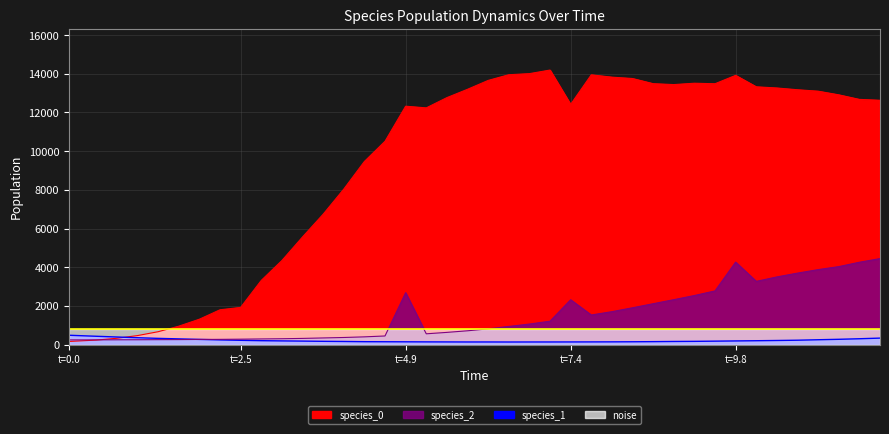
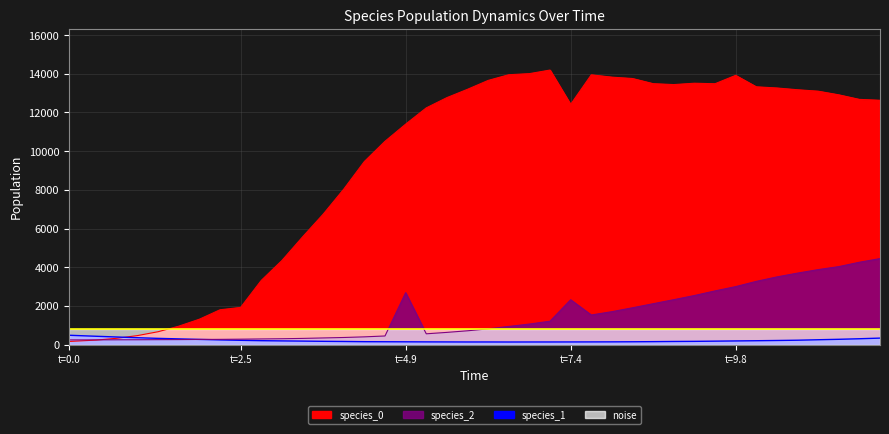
  {
    "species_0": {
      "t=2.5": 1900,
-     "t=4.9": 12300,
+     "t=4.9": 11400,
      "t=7.4": 12400,
      "t=9.8": 13900
    },
    "species_2": {
      "t=4.9": 2700,
      "t=7.4": 2300,
-     "t=9.8": 4300
+     "t=9.8": 3000
    },
    "species_1": {
      "t=0.0": 500,
      "t=4.9": 100,
      "t=7.4": 100,
      "t=9.8": 200
    },
    "noise": {
      "t=0.0": 800,
      "t=2.5": 800,
      "t=4.9": 800,
      "t=7.4": 800,
      "t=9.8": 800
    }
  }
